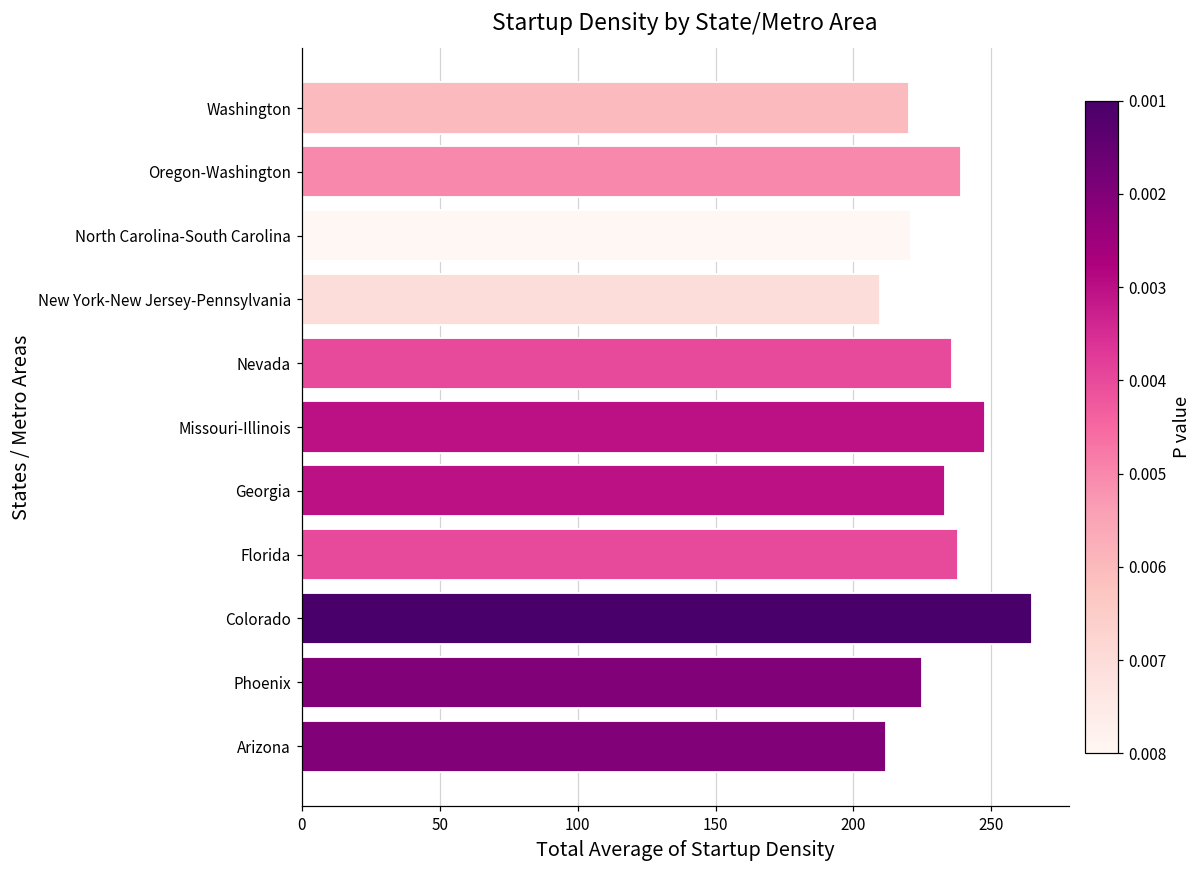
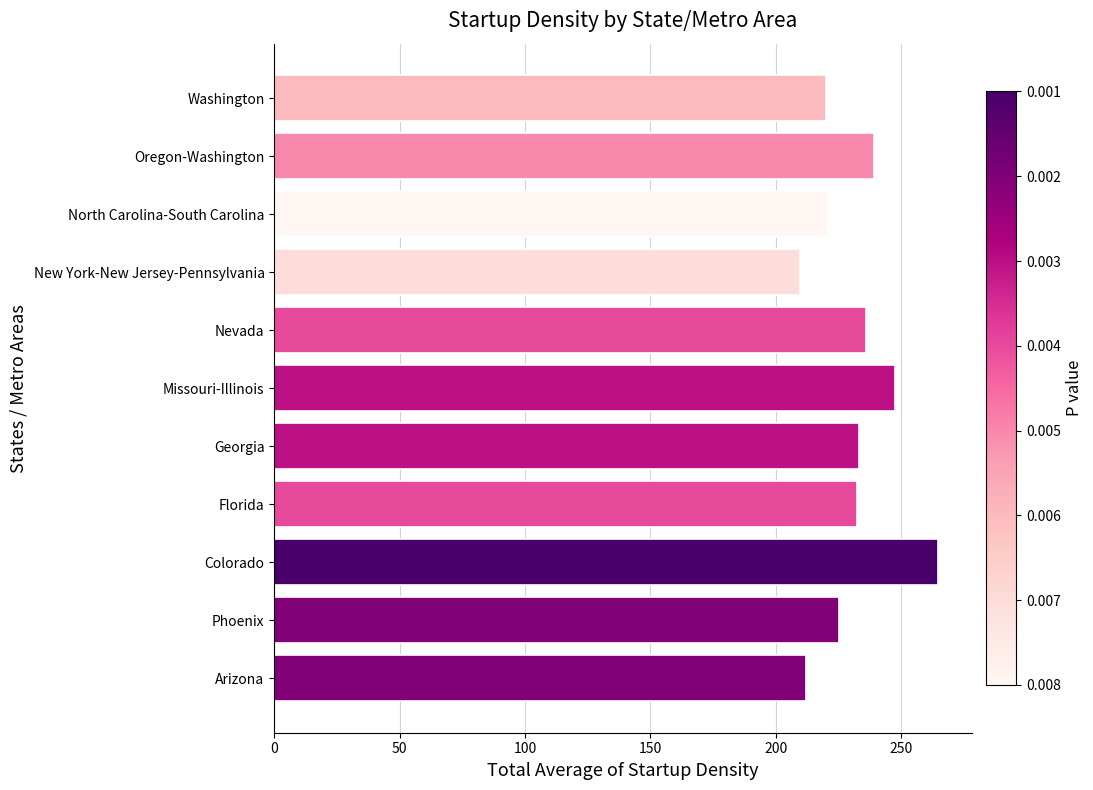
  {
    "Washington": 220,
    "Oregon-Washington": 239,
    "North Carolina-South Carolina": 221,
    "New York-New Jersey-Pennsylvania": 209,
    "Nevada": 236,
    "Missouri-Illinois": 248,
    "Georgia": 233,
-   "Florida": 238,
+   "Florida": 232,
    "Colorado": 265,
    "Phoenix": 225,
    "Arizona": 212
  }
